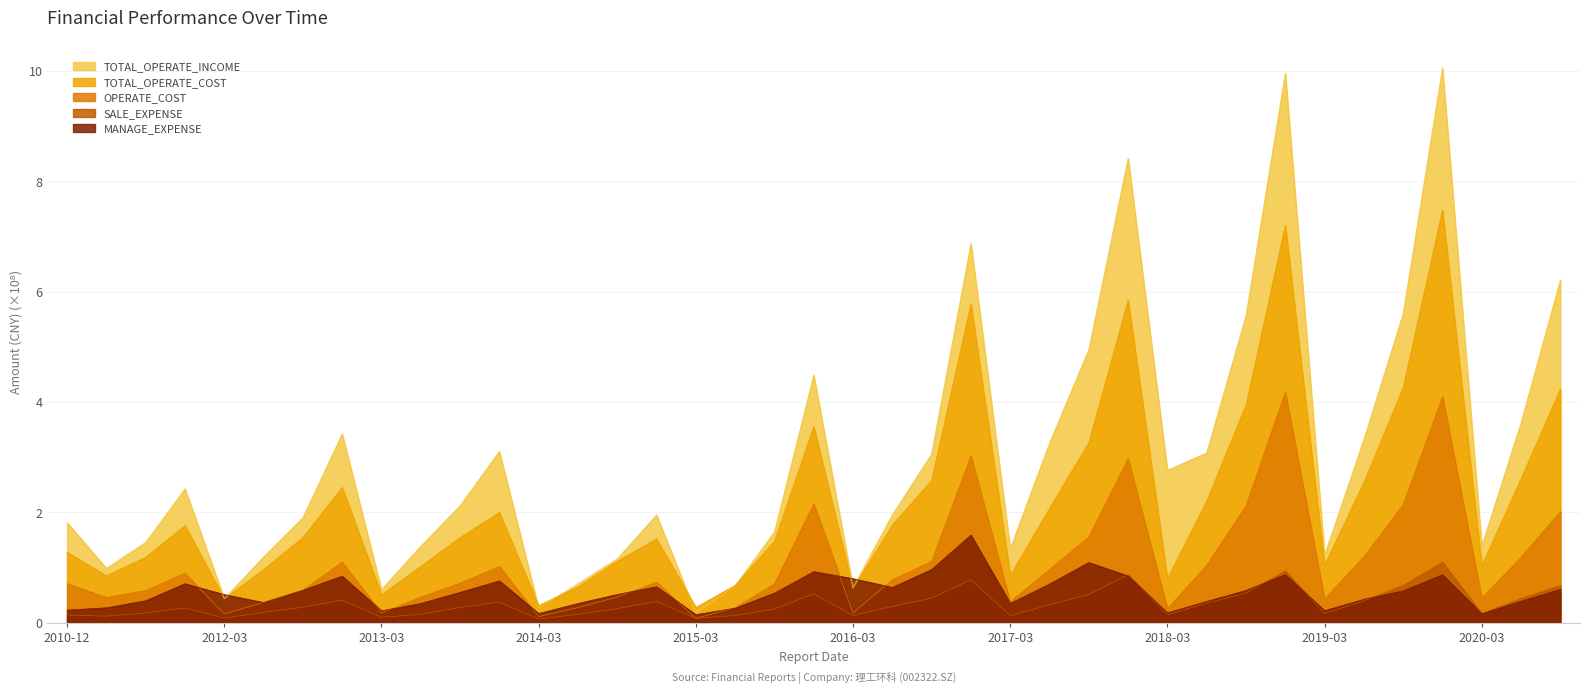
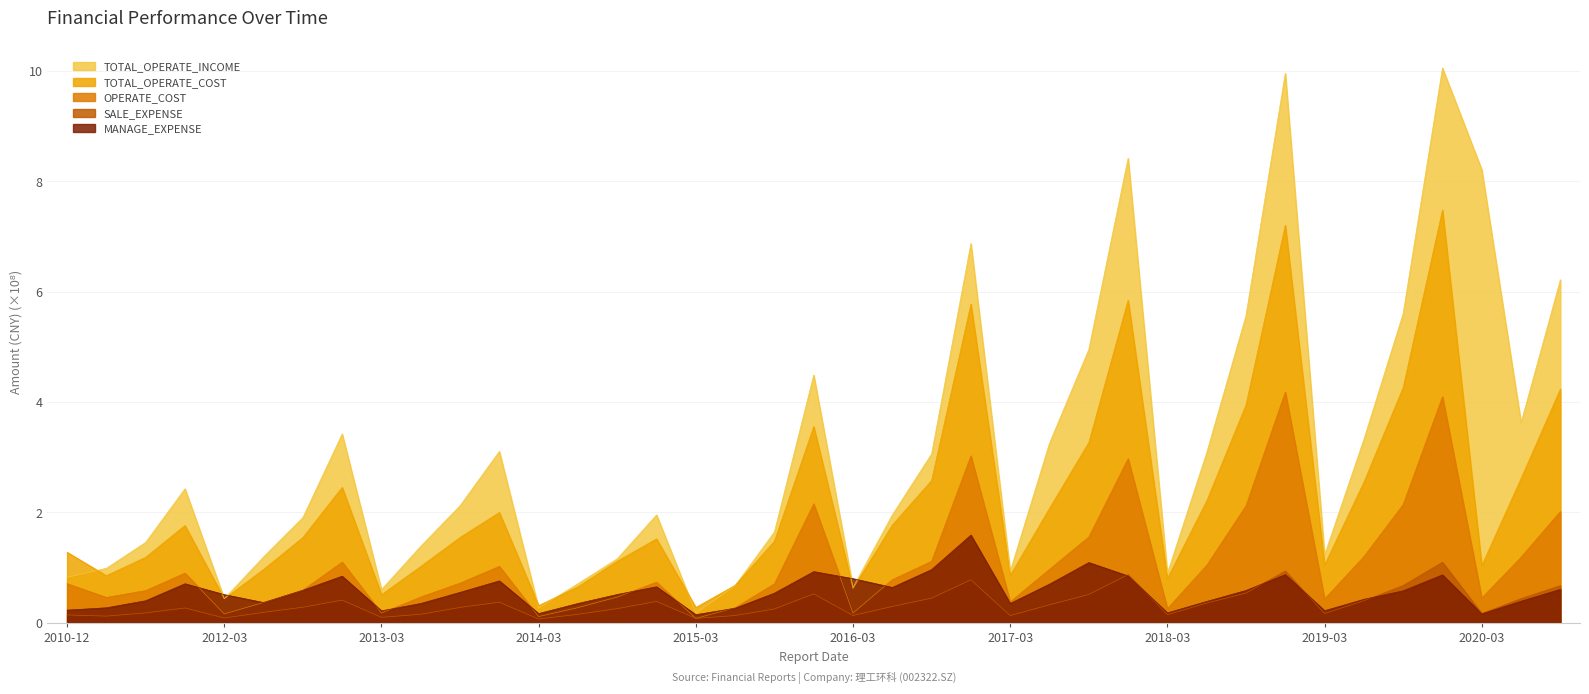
  {
    "TOTAL_OPERATE_INCOME": {
-     "2010-12": 1.8,
+     "2010-12": 0.8,
      "2013-03": 0.6,
      "2014-03": 0.3,
-     "2017-03": 1.3,
-     "2018-03": 2.8,
+     "2017-03": 0.9,
+     "2018-03": 0.9,
      "2019-03": 1.2,
-     "2020-03": 1.4
+     "2020-03": 8.2
    },
    "MANAGE_EXPENSE": {
      "2010-12": 0.2,
      "2012-03": 0.5,
      "2014-03": 0.2,
      "2016-03": 0.8,
      "2019-03": 0.2
    }
  }
